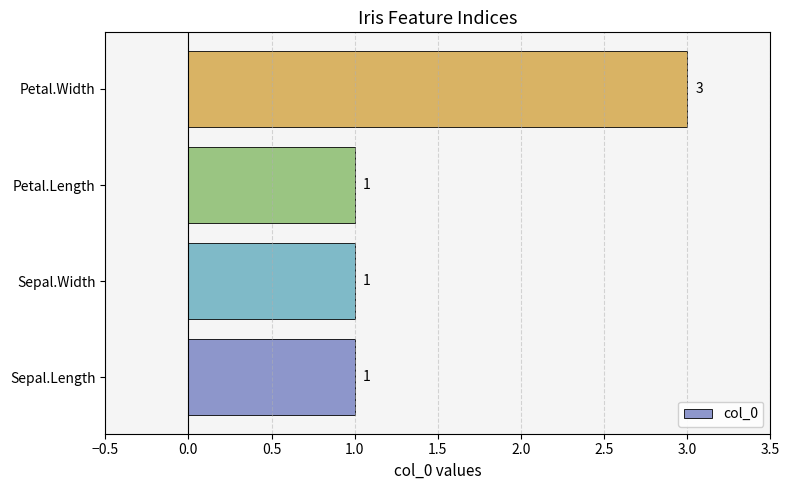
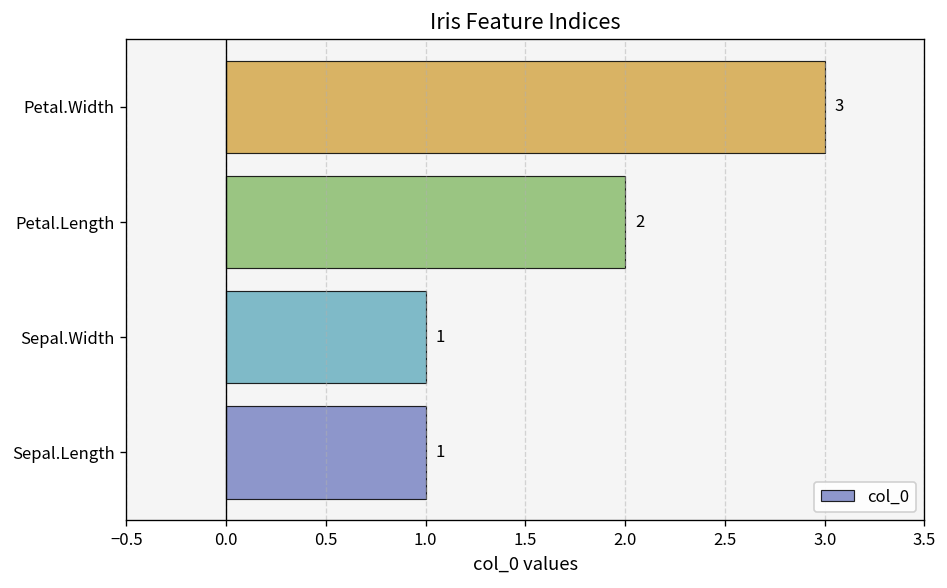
  {
    "Petal.Width": 3,
-   "Petal.Length": 1,
+   "Petal.Length": 2,
    "Sepal.Width": 1,
    "Sepal.Length": 1
  }
